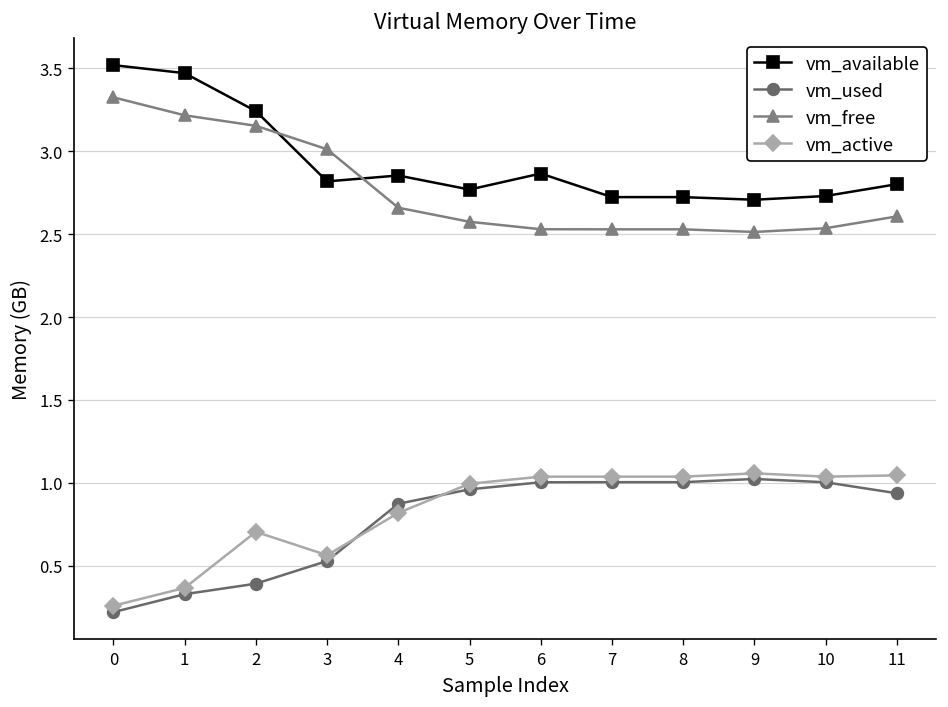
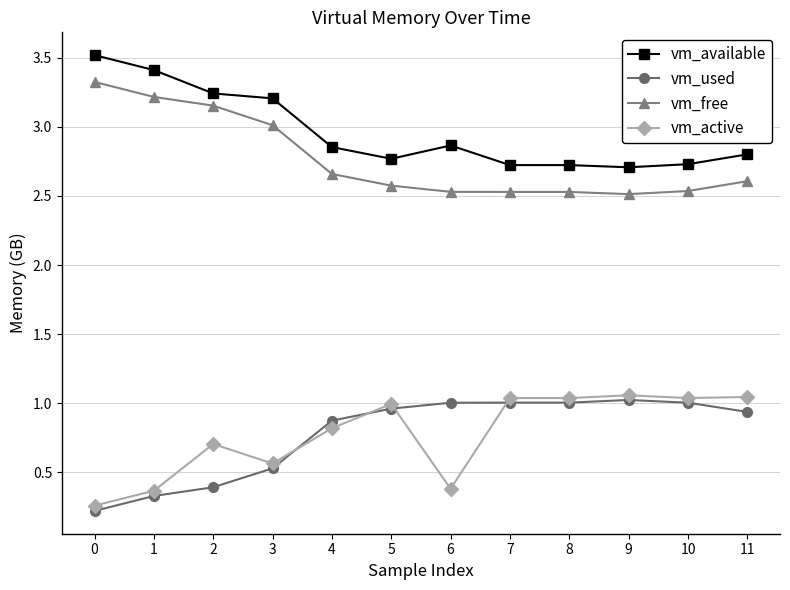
  {
    "vm_available": {
      "0": 3.52,
-     "1": 3.47,
+     "1": 3.41,
      "2": 3.24,
-     "3": 2.82,
+     "3": 3.20,
      "4": 2.85,
      "5": 2.77,
      "6": 2.86,
      "7": 2.72,
      "8": 2.72,
      "9": 2.71,
      "10": 2.73,
      "11": 2.80
    },
    "vm_active": {
      "0": 0.26,
      "1": 0.37,
      "2": 0.71,
      "3": 0.56,
      "4": 0.82,
      "5": 1.00,
-     "6": 1.04,
+     "6": 0.38,
      "7": 1.04,
      "8": 1.04,
      "9": 1.06,
      "10": 1.04,
      "11": 1.05
    }
  }
